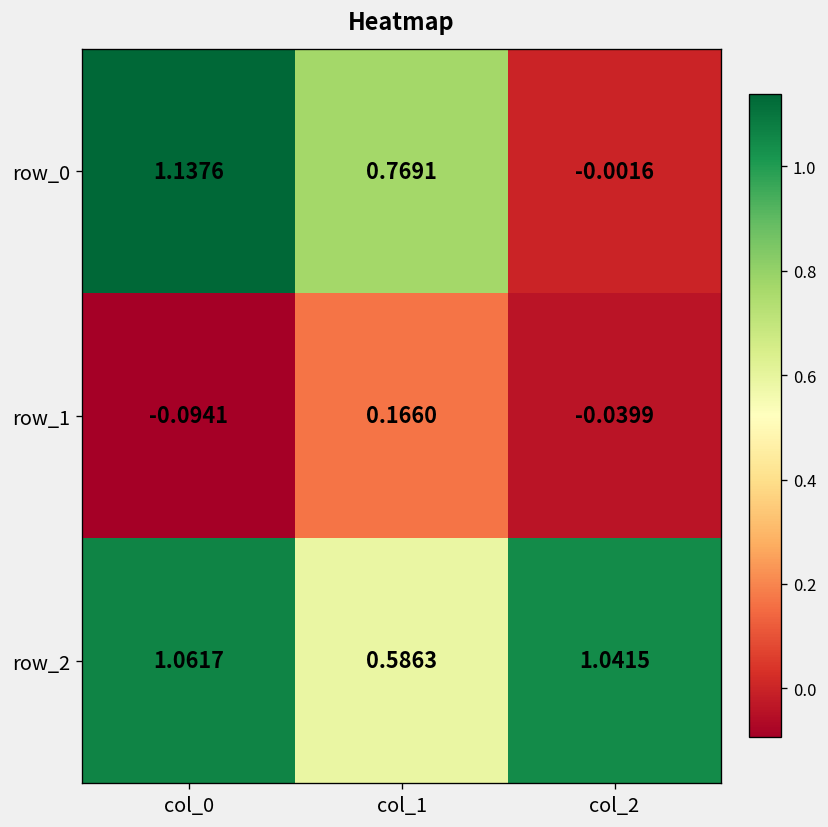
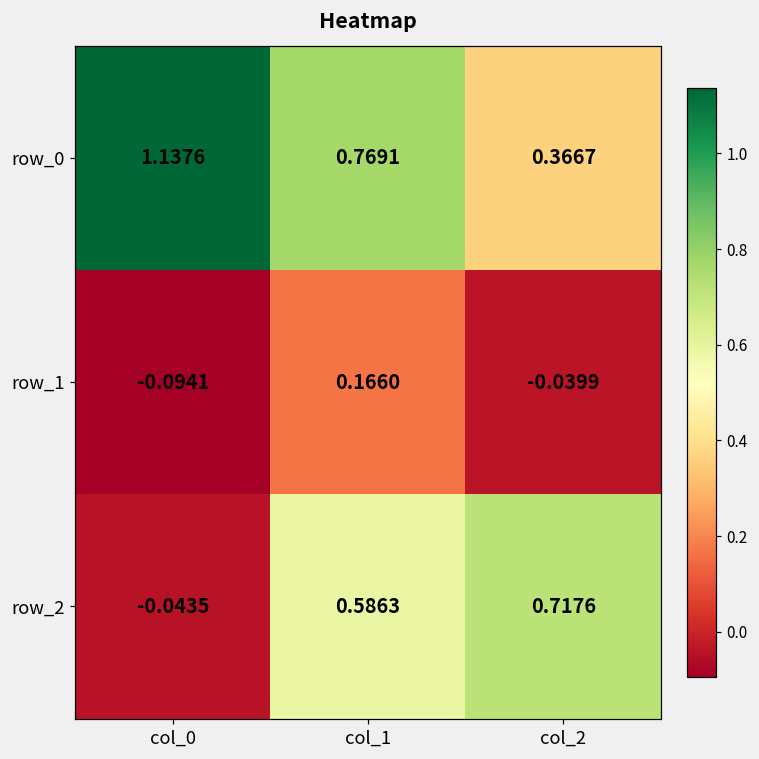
  {
    "row_0": {
      "col_0": 1.1376,
      "col_1": 0.7691,
-     "col_2": -0.0016
+     "col_2": 0.3667
    },
    "row_1": {
      "col_0": -0.0941,
      "col_1": 0.1660,
      "col_2": -0.0399
    },
    "row_2": {
-     "col_0": 1.0617,
+     "col_0": -0.0435,
      "col_1": 0.5863,
-     "col_2": 1.0415
+     "col_2": 0.7176
    }
  }
